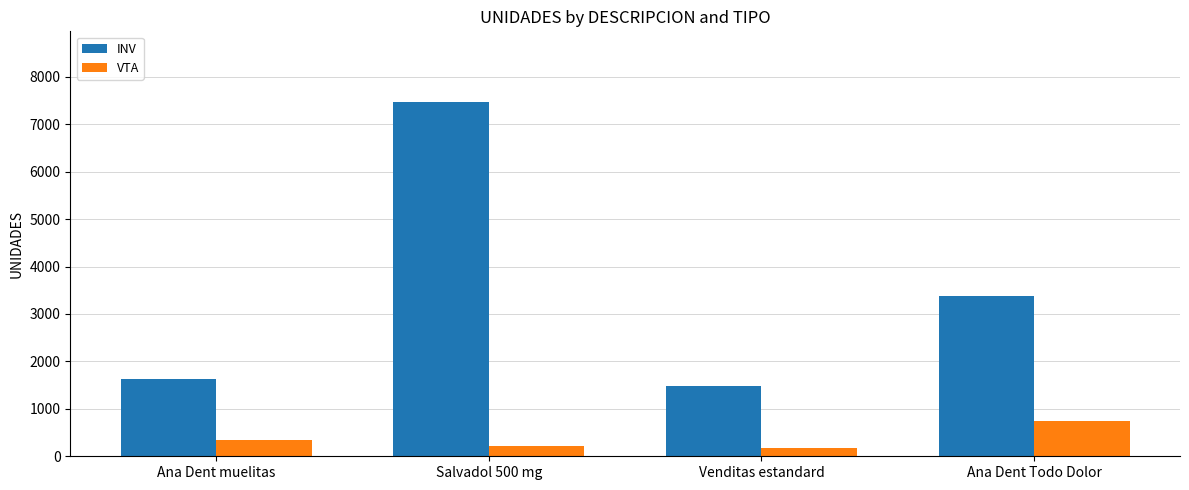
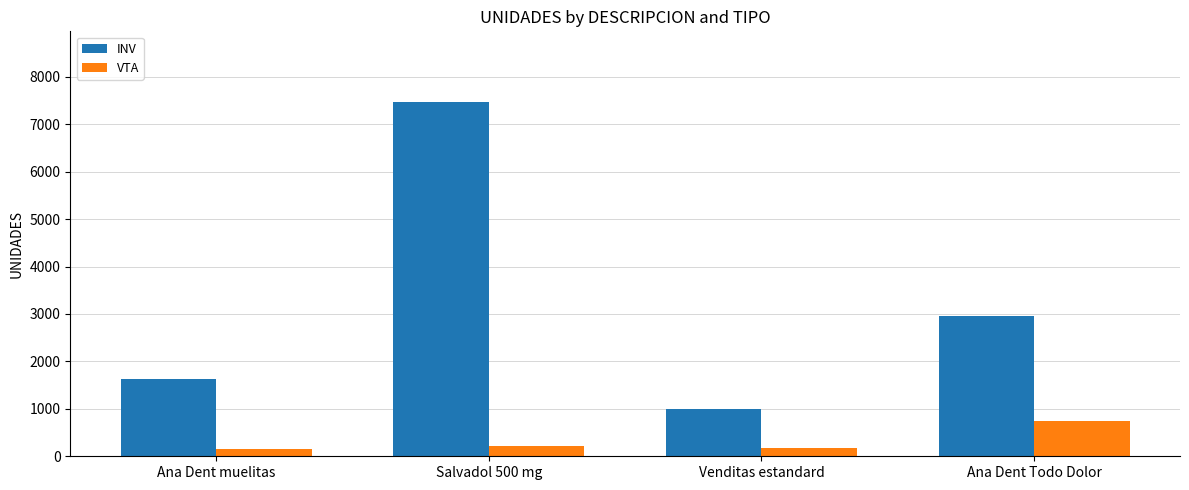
  {
    "INV": {
      "Ana Dent muelitas": 1600,
      "Salvadol 500 mg": 7500,
-     "Venditas estandard": 1500,
-     "Ana Dent Todo Dolor": 3400
+     "Venditas estandard": 1000,
+     "Ana Dent Todo Dolor": 3000
    },
    "VTA": {
-     "Ana Dent muelitas": 300,
+     "Ana Dent muelitas": 200,
      "Salvadol 500 mg": 200,
      "Venditas estandard": 200,
      "Ana Dent Todo Dolor": 700
    }
  }
